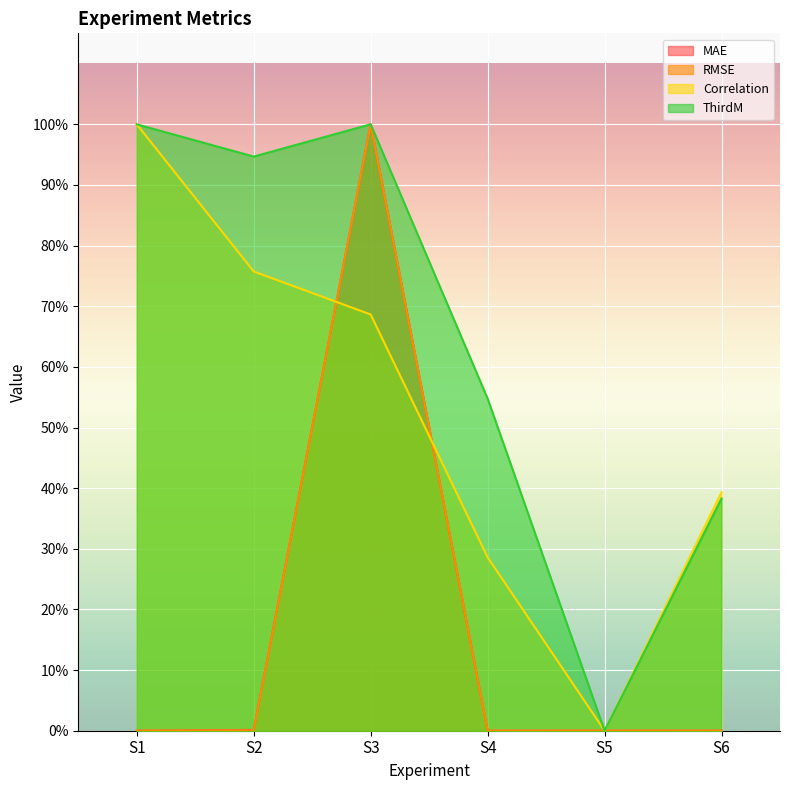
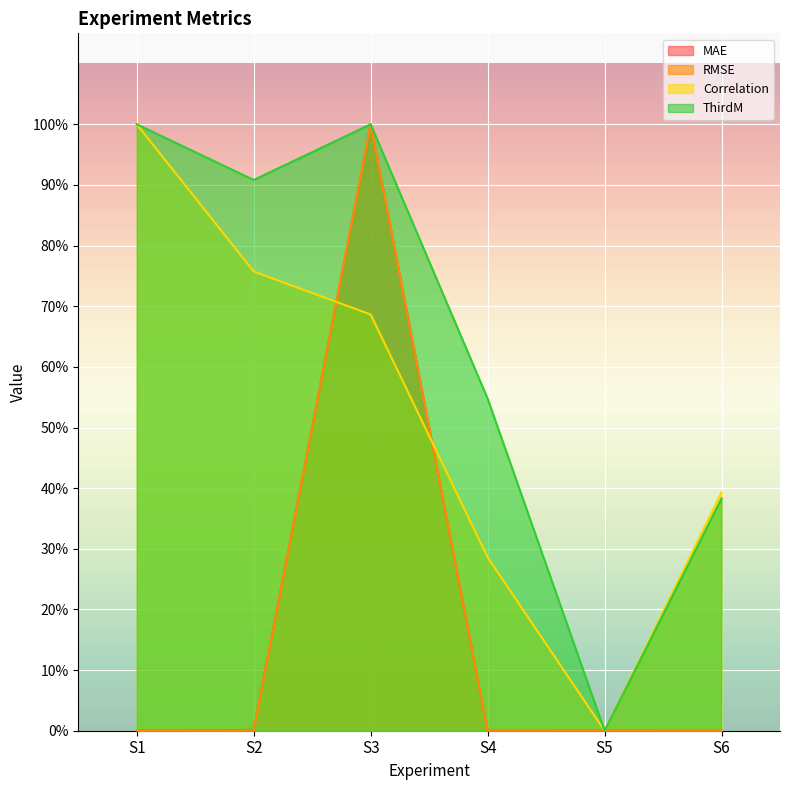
  {
    "RMSE": {
      "S1": "0%",
      "S2": "0%",
      "S4": "0%",
      "S6": "0%"
    },
    "Correlation": {
      "S2": "76%",
      "S3": "69%",
      "S4": "29%",
      "S6": "39%"
    },
    "ThirdM": {
-     "S2": "95%",
+     "S2": "91%",
      "S4": "55%",
      "S6": "38%"
    }
  }
